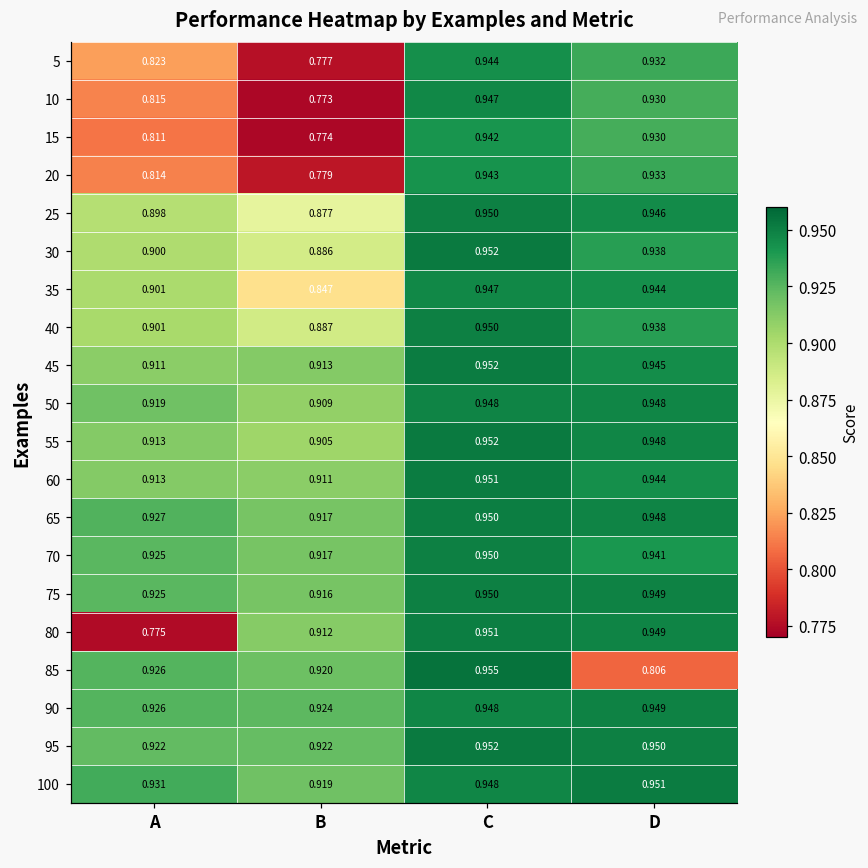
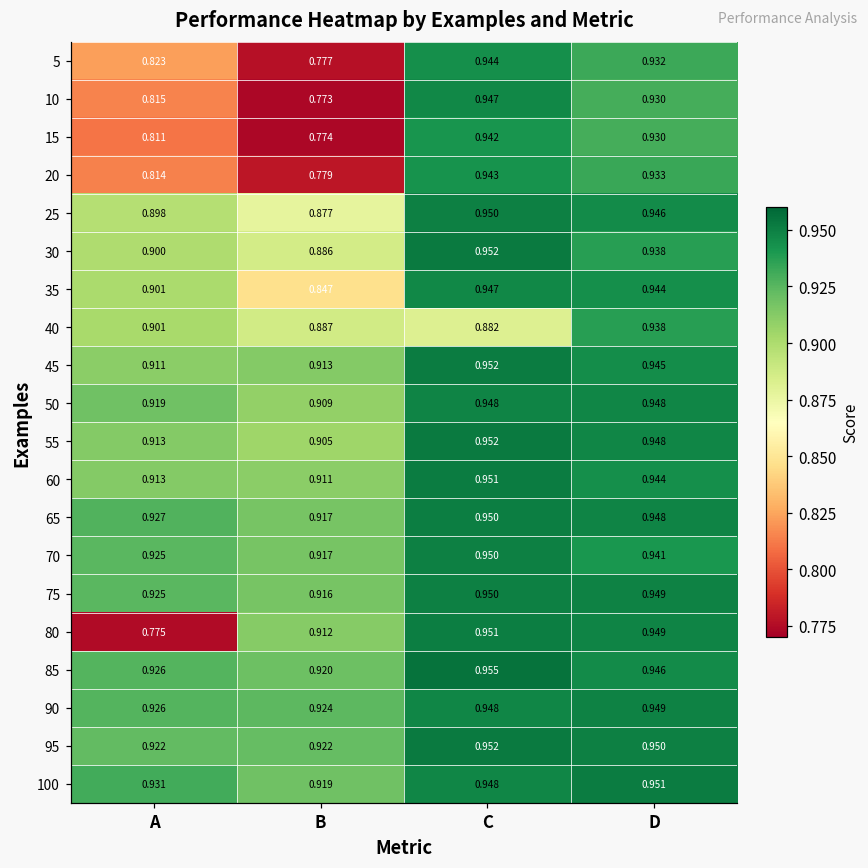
  {
    "5": {
      "A": 0.823,
      "B": 0.777,
      "C": 0.944,
      "D": 0.932
    },
    "10": {
      "A": 0.815,
      "B": 0.773,
      "C": 0.947,
      "D": 0.930
    },
    "15": {
      "A": 0.811,
      "B": 0.774,
      "C": 0.942,
      "D": 0.930
    },
    "20": {
      "A": 0.814,
      "B": 0.779,
      "C": 0.943,
      "D": 0.933
    },
    "25": {
      "A": 0.898,
      "B": 0.877,
      "C": 0.950,
      "D": 0.946
    },
    "30": {
      "A": 0.900,
      "B": 0.886,
      "C": 0.952,
      "D": 0.938
    },
    "35": {
      "A": 0.901,
      "B": 0.847,
      "C": 0.947,
      "D": 0.944
    },
    "40": {
      "A": 0.901,
      "B": 0.887,
-     "C": 0.950,
+     "C": 0.882,
      "D": 0.938
    },
    "45": {
      "A": 0.911,
      "B": 0.913,
      "C": 0.952,
      "D": 0.945
    },
    "50": {
      "A": 0.919,
      "B": 0.909,
      "C": 0.948,
      "D": 0.948
    },
    "55": {
      "A": 0.913,
      "B": 0.905,
      "C": 0.952,
      "D": 0.948
    },
    "60": {
      "A": 0.913,
      "B": 0.911,
      "C": 0.951,
      "D": 0.944
    },
    "65": {
      "A": 0.927,
      "B": 0.917,
      "C": 0.950,
      "D": 0.948
    },
    "70": {
      "A": 0.925,
      "B": 0.917,
      "C": 0.950,
      "D": 0.941
    },
    "75": {
      "A": 0.925,
      "B": 0.916,
      "C": 0.950,
      "D": 0.949
    },
    "80": {
      "A": 0.775,
      "B": 0.912,
      "C": 0.951,
      "D": 0.949
    },
    "85": {
      "A": 0.926,
      "B": 0.920,
      "C": 0.955,
-     "D": 0.806
+     "D": 0.946
    },
    "90": {
      "A": 0.926,
      "B": 0.924,
      "C": 0.948,
      "D": 0.949
    },
    "95": {
      "A": 0.922,
      "B": 0.922,
      "C": 0.952,
      "D": 0.950
    },
    "100": {
      "A": 0.931,
      "B": 0.919,
      "C": 0.948,
      "D": 0.951
    }
  }
